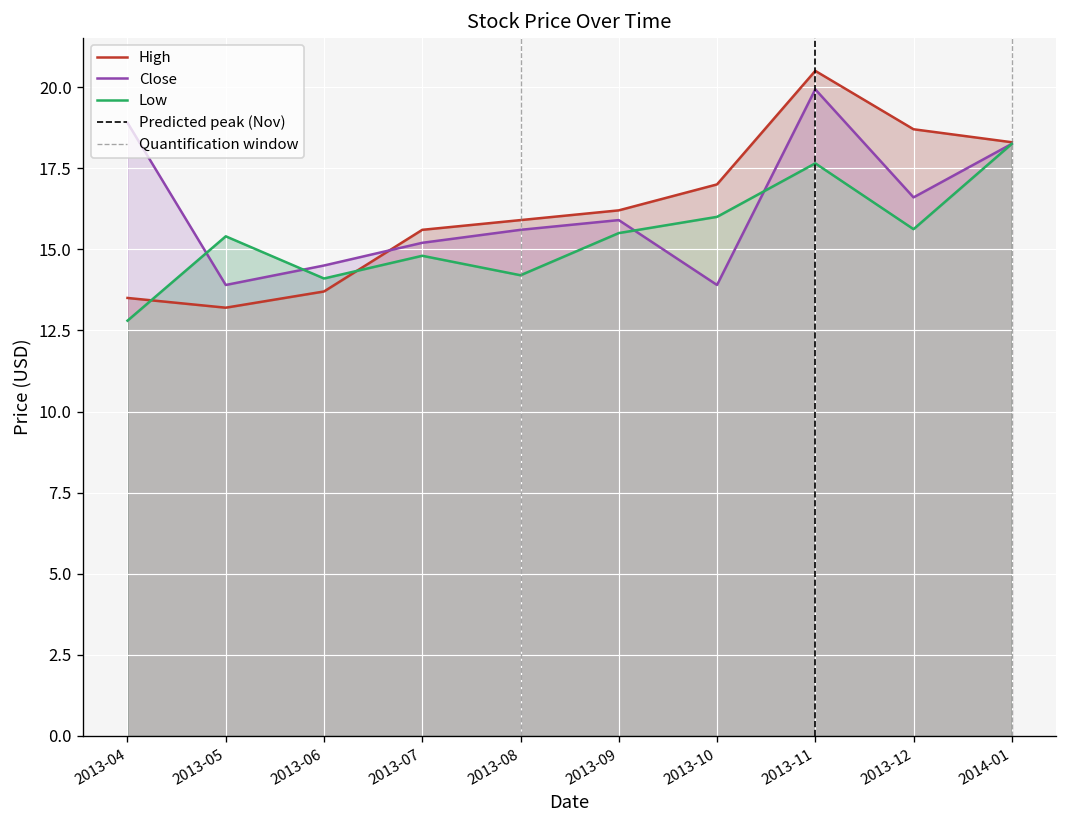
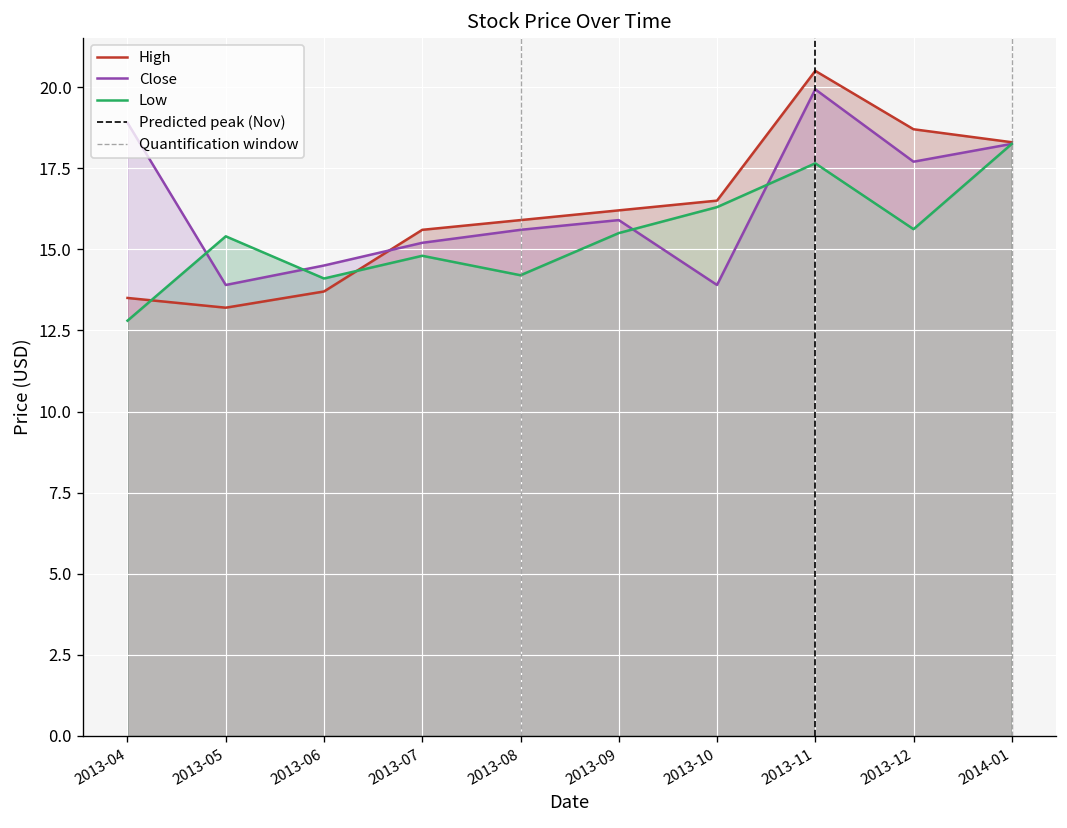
  {
    "High": {
      "2013-05": 13.2,
      "2013-06": 13.7,
-     "2013-10": 17.0
+     "2013-10": 16.5
    },
    "Close": {
      "2013-05": 13.9,
      "2013-06": 14.5,
      "2013-07": 15.2,
      "2013-08": 15.6,
      "2013-09": 15.9,
      "2013-10": 13.9,
      "2013-11": 19.9,
-     "2013-12": 16.6
+     "2013-12": 17.7
    },
    "Low": {
      "2013-04": 12.8,
      "2013-07": 14.8,
      "2013-08": 14.2,
      "2013-09": 15.5,
-     "2013-10": 16.0,
+     "2013-10": 16.3,
      "2013-11": 17.7,
      "2013-12": 15.6
    }
  }
